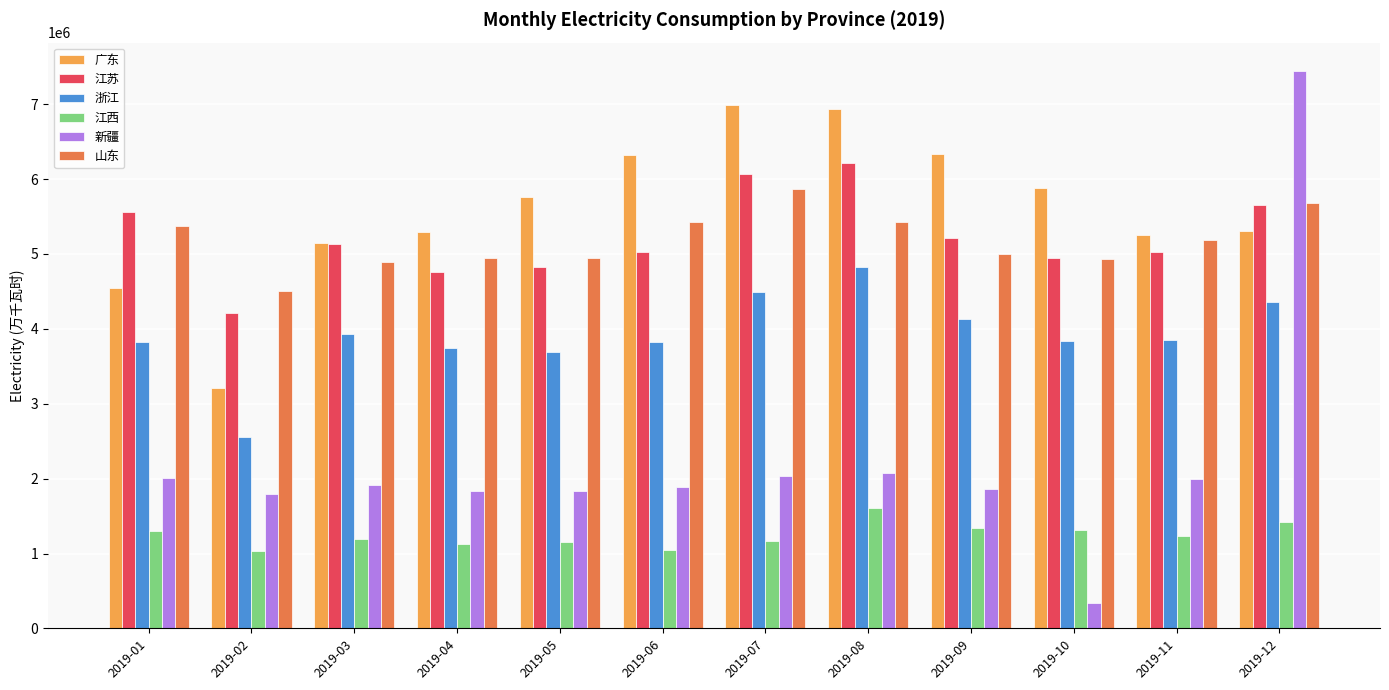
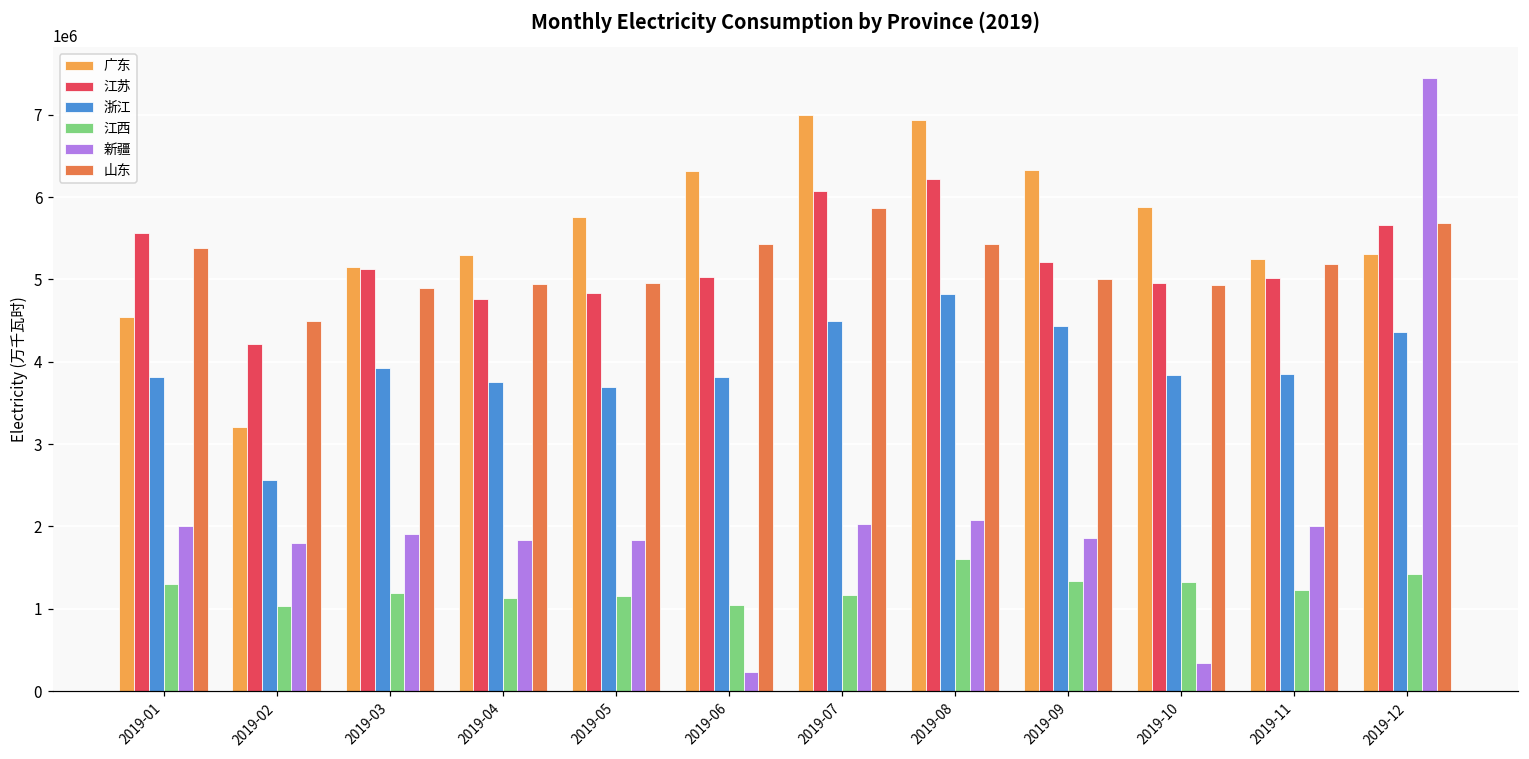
  {
    "浙江": {
      "2019-01": 3800000,
      "2019-02": 2600000,
      "2019-03": 3900000,
      "2019-04": 3800000,
      "2019-05": 3700000,
      "2019-06": 3800000,
      "2019-07": 4500000,
      "2019-08": 4800000,
-     "2019-09": 4100000,
+     "2019-09": 4400000,
      "2019-10": 3800000,
      "2019-11": 3900000,
      "2019-12": 4400000
    },
    "江西": {
      "2019-01": 1300000,
      "2019-02": 1000000,
      "2019-03": 1200000,
      "2019-04": 1100000,
      "2019-05": 1200000,
      "2019-06": 1100000,
      "2019-07": 1200000,
      "2019-08": 1600000,
      "2019-09": 1300000,
      "2019-10": 1300000,
      "2019-11": 1200000,
      "2019-12": 1400000
    },
    "新疆": {
      "2019-01": 2000000,
      "2019-02": 1800000,
      "2019-03": 1900000,
      "2019-04": 1800000,
      "2019-05": 1800000,
-     "2019-06": 1900000,
+     "2019-06": 200000,
      "2019-07": 2000000,
      "2019-08": 2100000,
      "2019-09": 1900000,
      "2019-10": 300000,
      "2019-11": 2000000,
      "2019-12": 7500000
    }
  }
